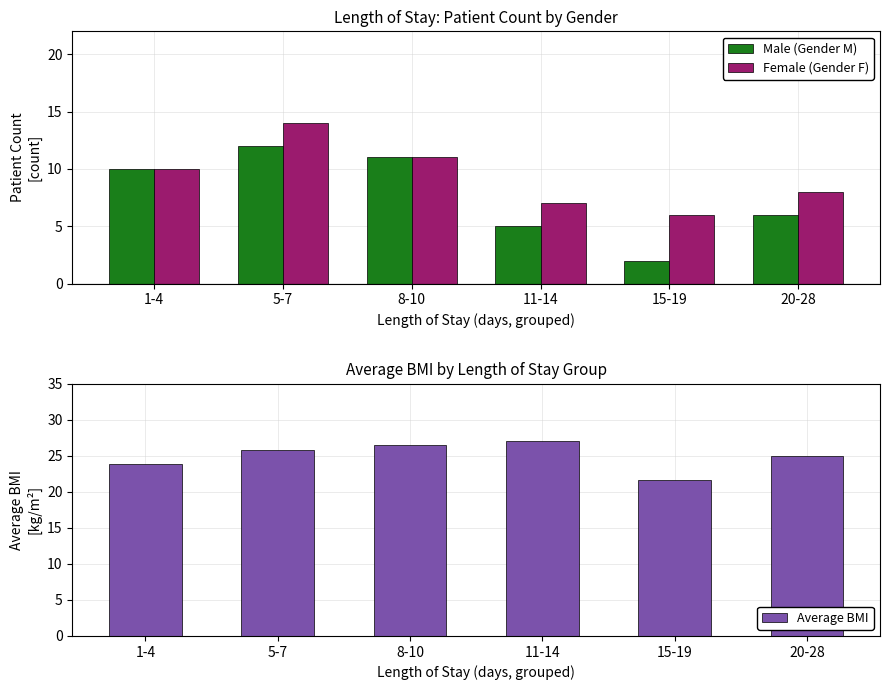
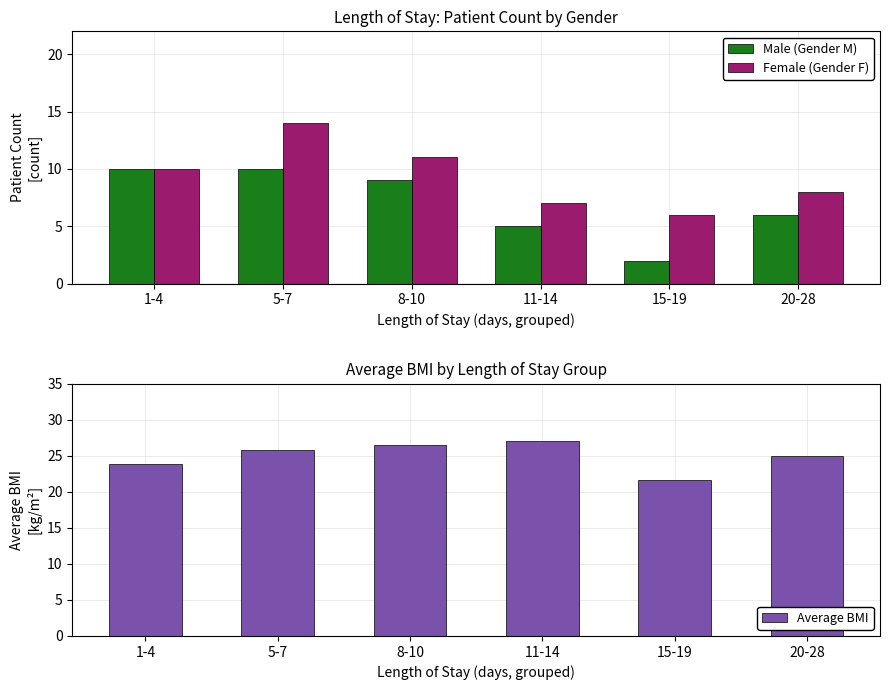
  {
    "Length of Stay: Patient Count by Gender": {
      "Male (Gender M)": {
        "1-4": 10,
-       "5-7": 12,
-       "8-10": 11,
+       "5-7": 10,
+       "8-10": 9,
        "11-14": 5,
        "15-19": 2,
        "20-28": 6
      },
      "Female (Gender F)": {
        "1-4": 10,
        "5-7": 14,
        "8-10": 11,
        "11-14": 7,
        "15-19": 6,
        "20-28": 8
      }
    },
    "Average BMI by Length of Stay Group": {
      "1-4": 24,
      "5-7": 26,
      "8-10": 27,
      "11-14": 27,
      "15-19": 22,
      "20-28": 25
    }
  }
